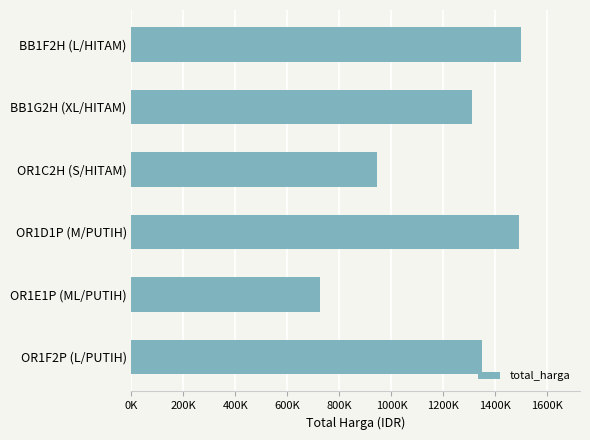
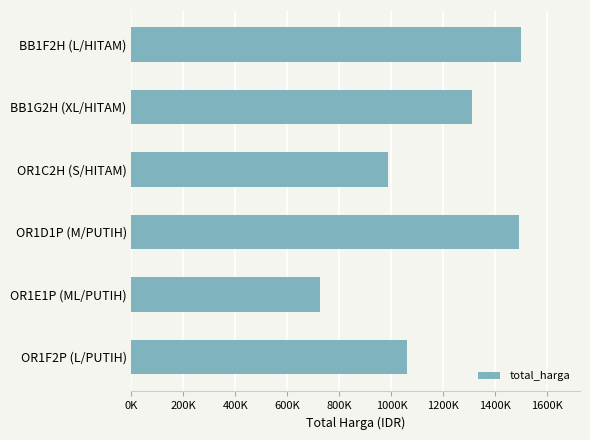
  {
    "BB1F2H (L/HITAM)": 1500000,
    "BB1G2H (XL/HITAM)": 1310000,
-   "OR1C2H (S/HITAM)": 950000,
+   "OR1C2H (S/HITAM)": 990000,
    "OR1D1P (M/PUTIH)": 1490000,
    "OR1E1P (ML/PUTIH)": 730000,
-   "OR1F2P (L/PUTIH)": 1350000
+   "OR1F2P (L/PUTIH)": 1060000
  }
